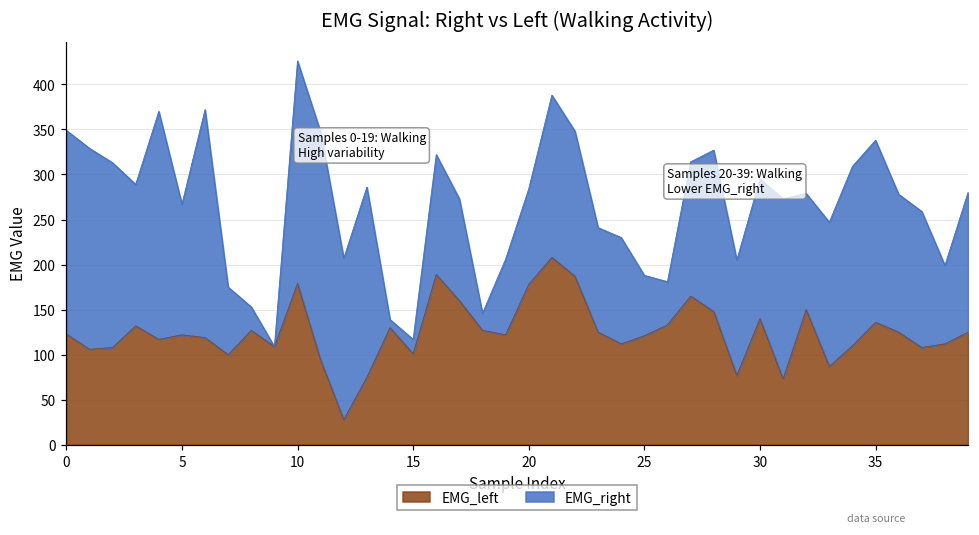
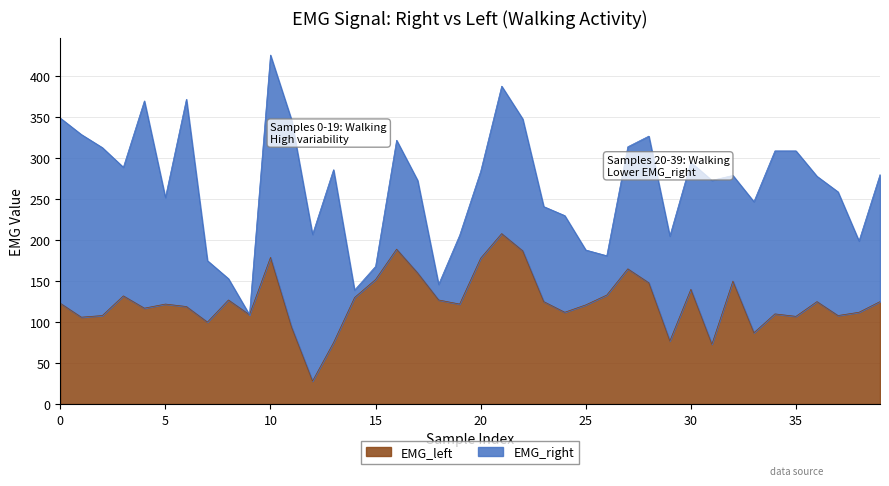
  {
    "EMG_left": {
      "0": 120,
      "5": 120,
      "10": 180,
-     "15": 100,
+     "15": 150,
      "20": 180,
      "25": 120,
      "30": 140,
-     "35": 140
+     "35": 110
    },
    "EMG_right": {
      "0": 230,
-     "5": 150,
+     "5": 130,
      "10": 250,
      "15": 20,
      "20": 110,
      "25": 70,
      "35": 200
    }
  }
